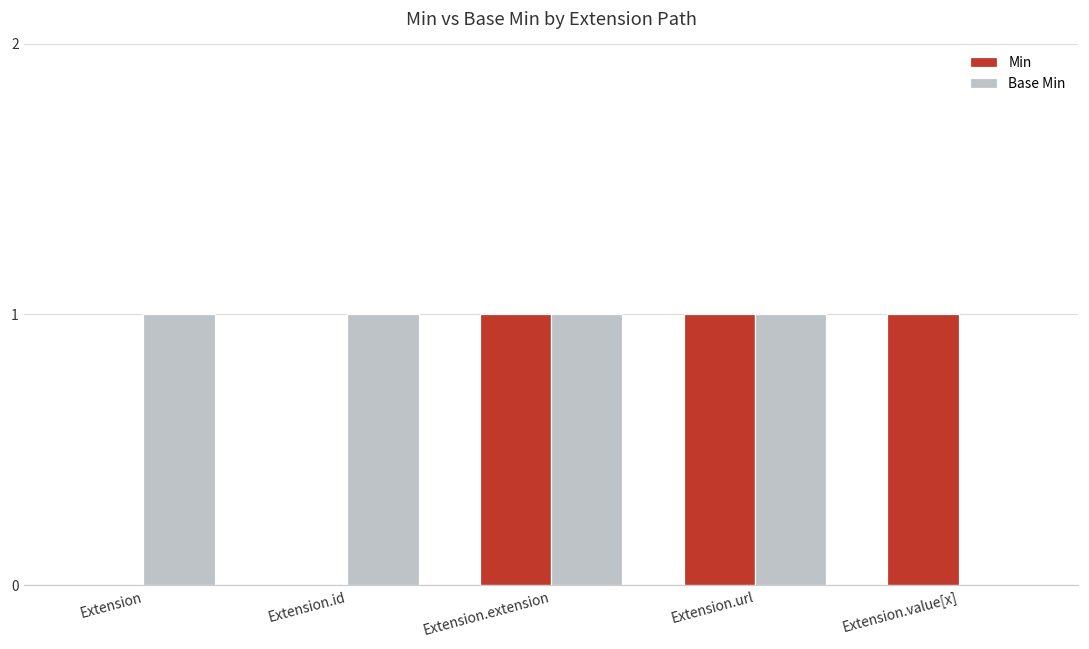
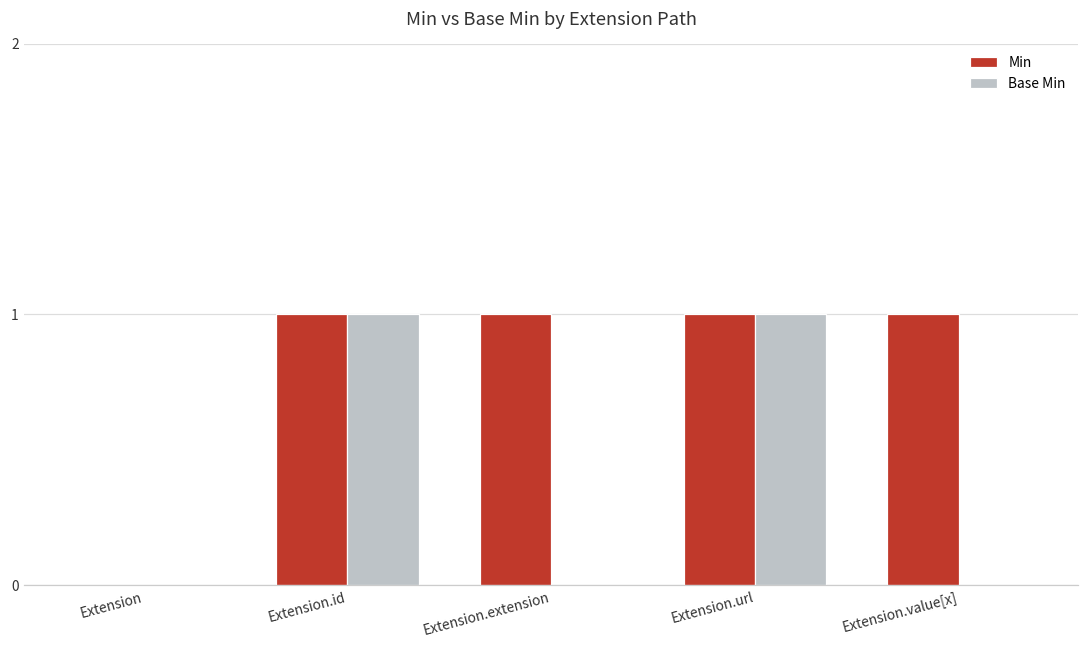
  {
    "Min": {
      "Extension": 0,
-     "Extension.id": 0,
+     "Extension.id": 1,
      "Extension.extension": 1,
      "Extension.url": 1,
      "Extension.value[x]": 1
    },
    "Base Min": {
-     "Extension": 1,
+     "Extension": 0,
      "Extension.id": 1,
-     "Extension.extension": 1,
+     "Extension.extension": 0,
      "Extension.url": 1,
      "Extension.value[x]": 0
    }
  }
